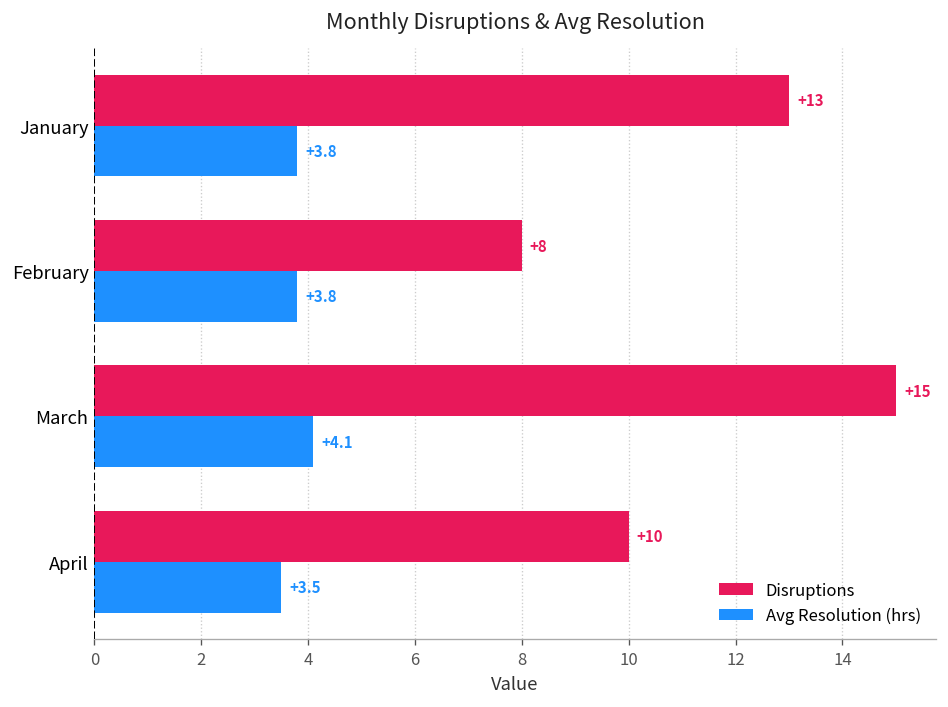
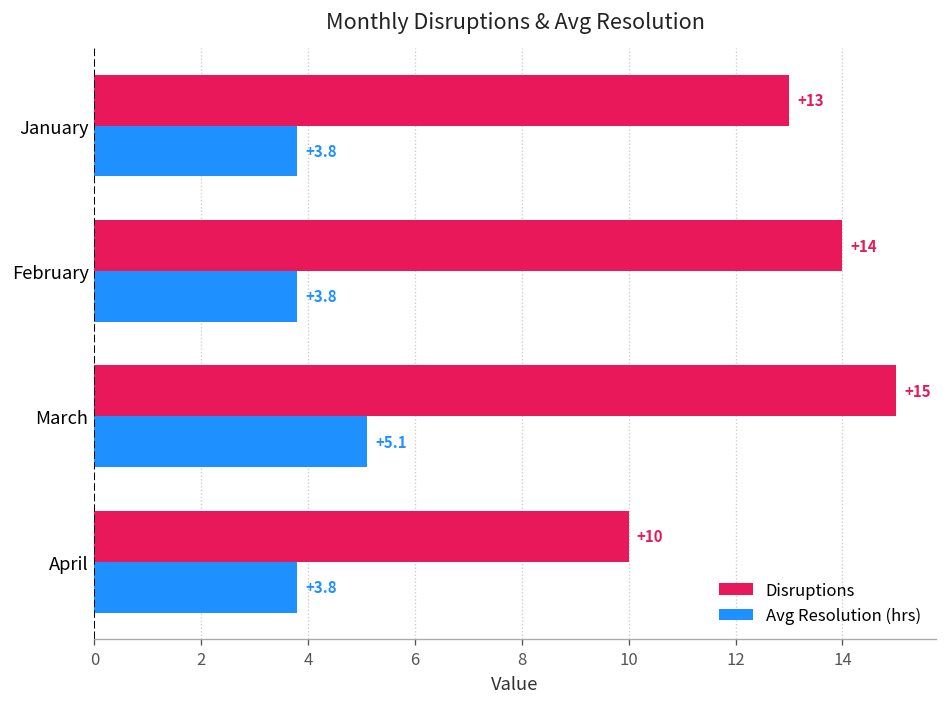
  {
    "Disruptions": {
      "January": "+13",
-     "February": "+8",
+     "February": "+14",
      "March": "+15",
      "April": "+10"
    },
    "Avg Resolution (hrs)": {
      "January": "+3.8",
      "February": "+3.8",
-     "March": "+4.1",
-     "April": "+3.5"
+     "March": "+5.1",
+     "April": "+3.8"
    }
  }
